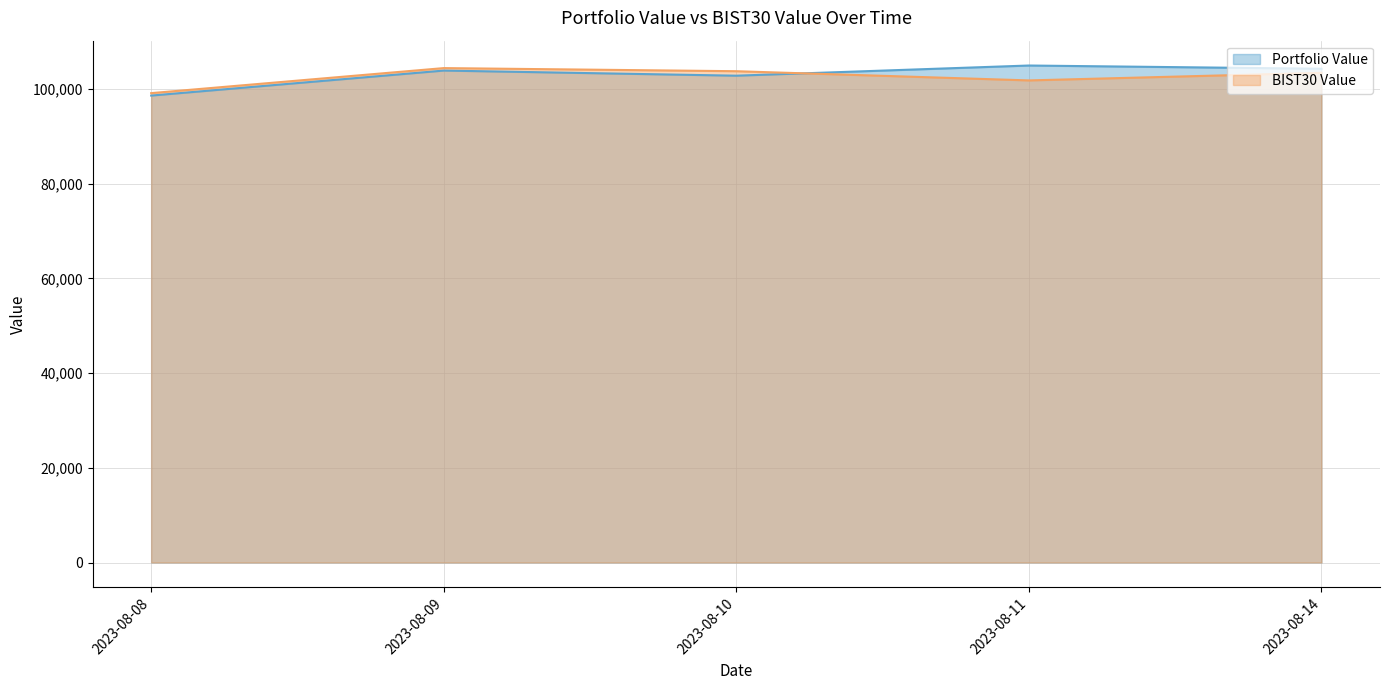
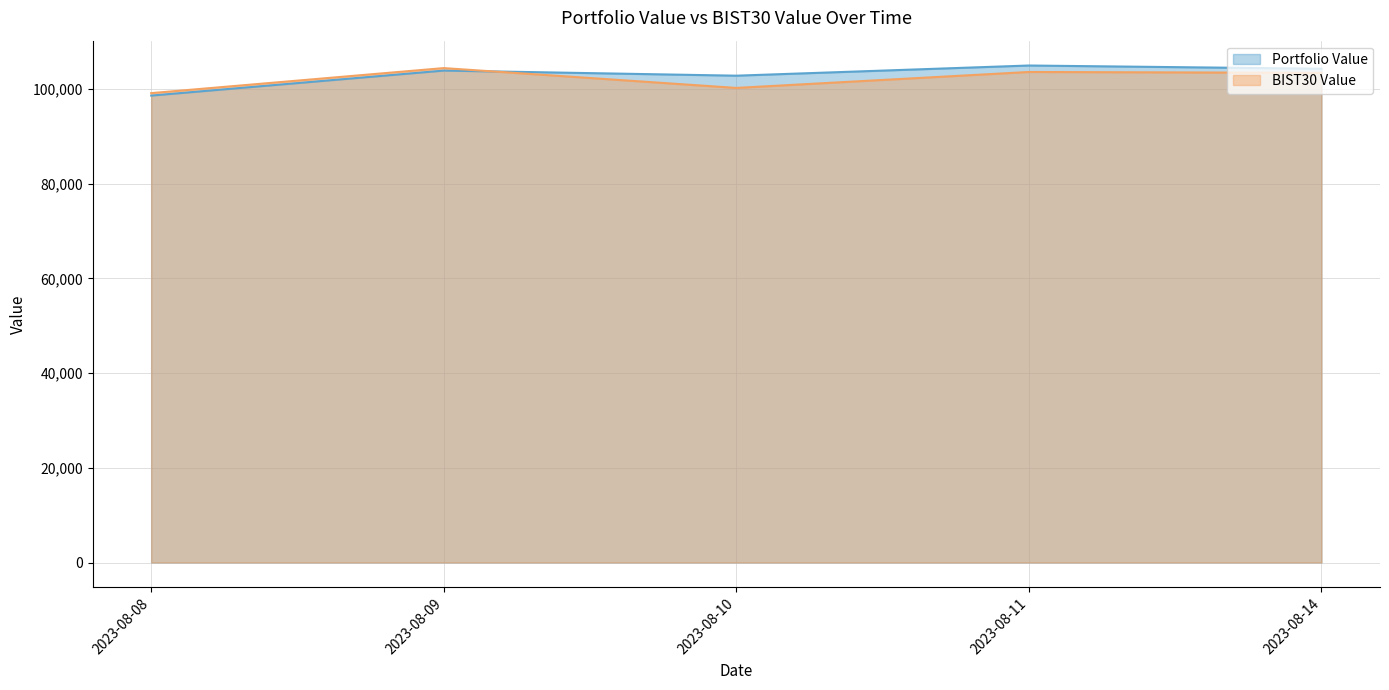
  {
    "Portfolio Value": {
      "2023-08-10": "103,000",
      "2023-08-11": "105,000"
    },
    "BIST30 Value": {
-     "2023-08-10": "104,000",
-     "2023-08-11": "102,000"
+     "2023-08-10": "100,000",
+     "2023-08-11": "104,000"
    }
  }
